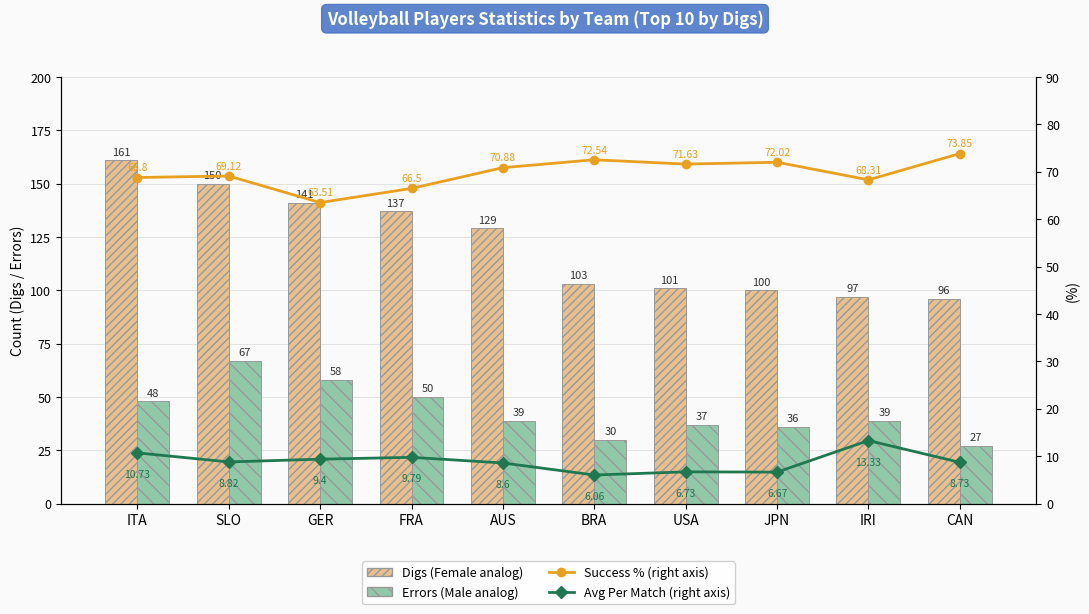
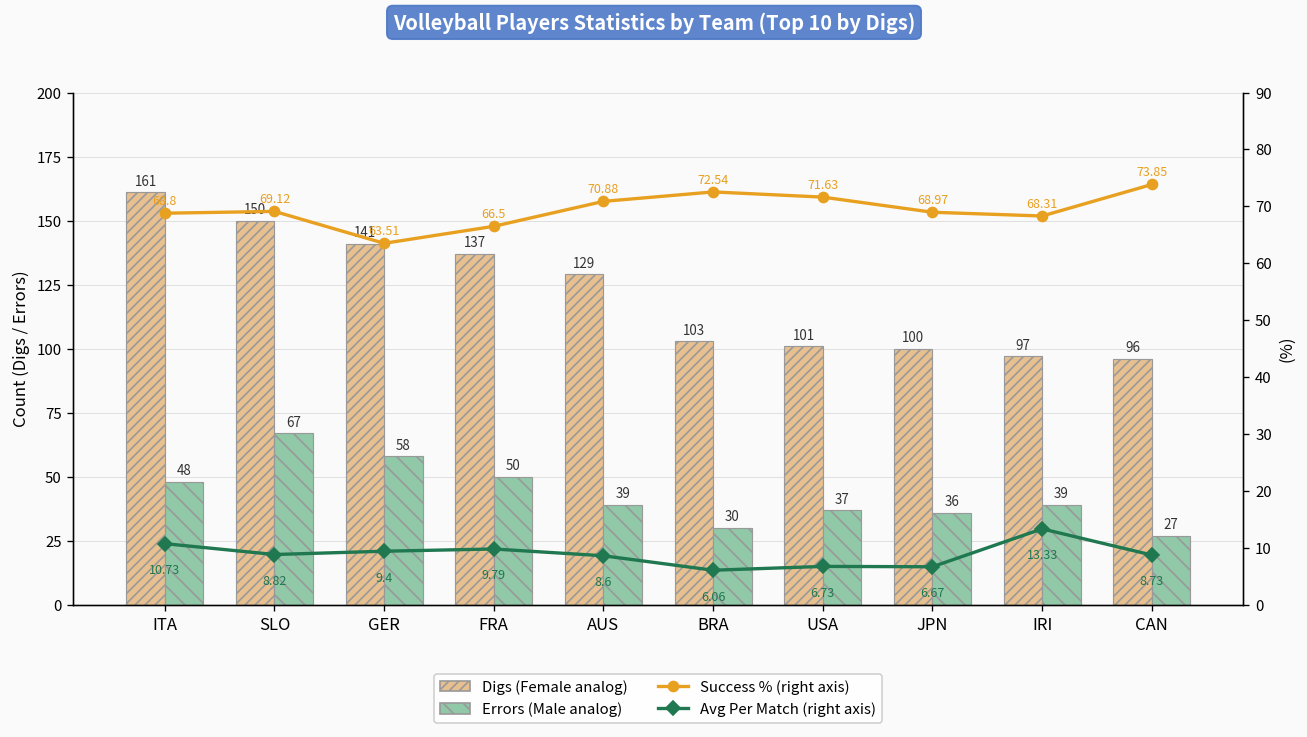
  {
    "Digs (Female analog)": {
      "ITA": 161,
      "SLO": 150,
      "FRA": 137,
      "AUS": 129,
      "BRA": 103,
      "USA": 101,
      "JPN": 100,
      "IRI": 97,
      "CAN": 96
    },
    "Errors (Male analog)": {
      "ITA": 48,
      "SLO": 67,
      "GER": 58,
      "FRA": 50,
      "AUS": 39,
      "BRA": 30,
      "USA": 37,
      "JPN": 36,
      "IRI": 39,
      "CAN": 27
    },
    "Success % (right axis)": {
      "ITA": 68.8,
      "SLO": 69.12,
      "FRA": 66.5,
      "AUS": 70.88,
      "BRA": 72.54,
      "USA": 71.63,
-     "JPN": 72.02,
+     "JPN": 68.97,
      "IRI": 68.31,
      "CAN": 73.85
    },
    "Avg Per Match (right axis)": {
      "ITA": 10.73,
      "SLO": 8.82,
      "GER": 9.4,
      "FRA": 9.79,
      "AUS": 8.6,
      "BRA": 6.06,
      "USA": 6.73,
      "JPN": 6.67,
      "IRI": 13.33,
      "CAN": 8.73
    }
  }
